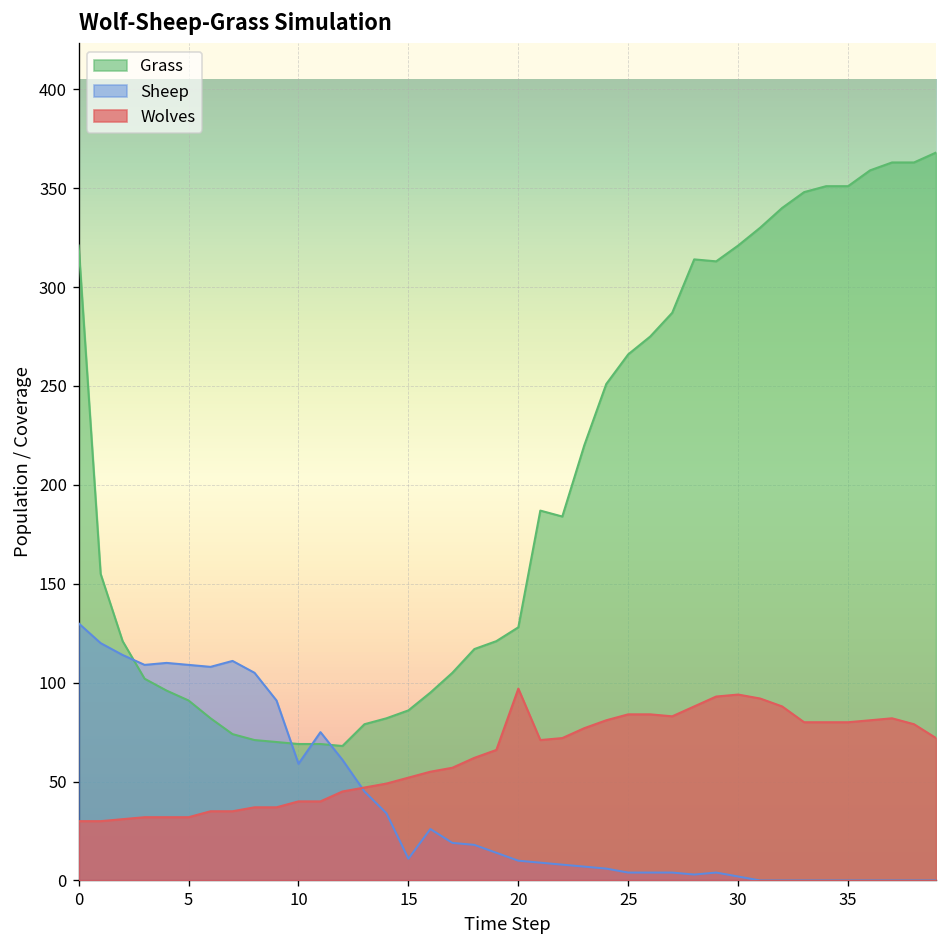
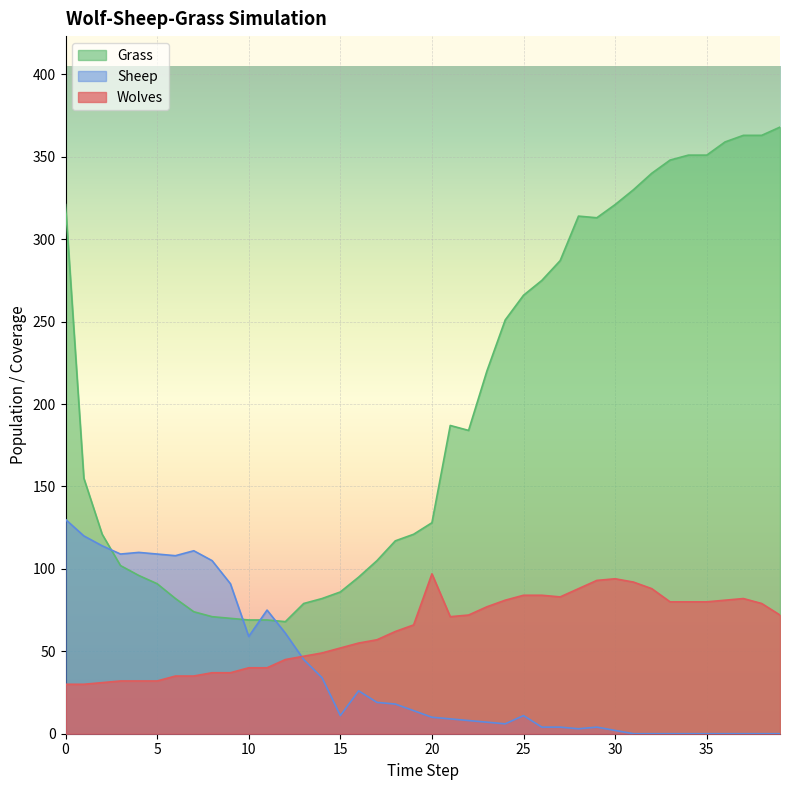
  {
    "Grass": {
      "0": 321,
      "5": 91,
      "10": 69,
      "15": 86,
      "20": 128,
      "25": 266,
      "30": 321,
      "35": 351
    },
    "Sheep": {
      "0": 130,
      "5": 109,
      "10": 59,
      "15": 11,
      "20": 10,
-     "25": 4,
+     "25": 11,
      "30": 2,
      "35": 0
    },
    "Wolves": {
      "0": 30,
      "5": 32,
      "10": 40,
      "15": 52,
      "20": 97,
      "25": 84,
      "30": 94,
      "35": 80
    }
  }
